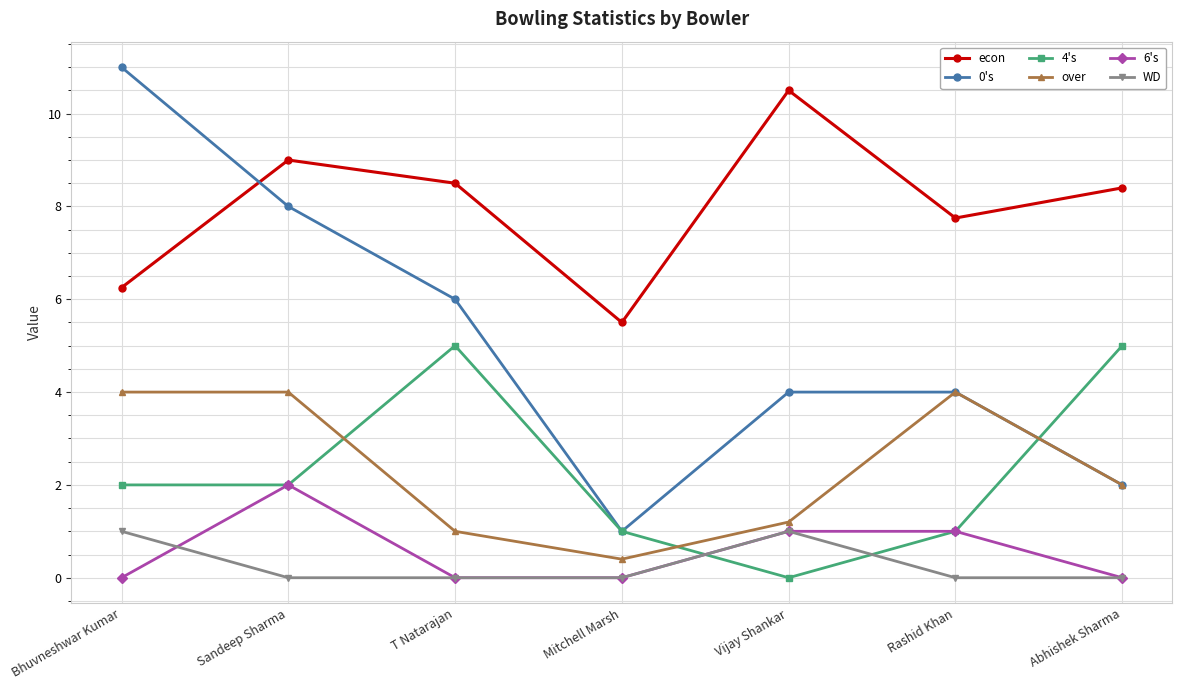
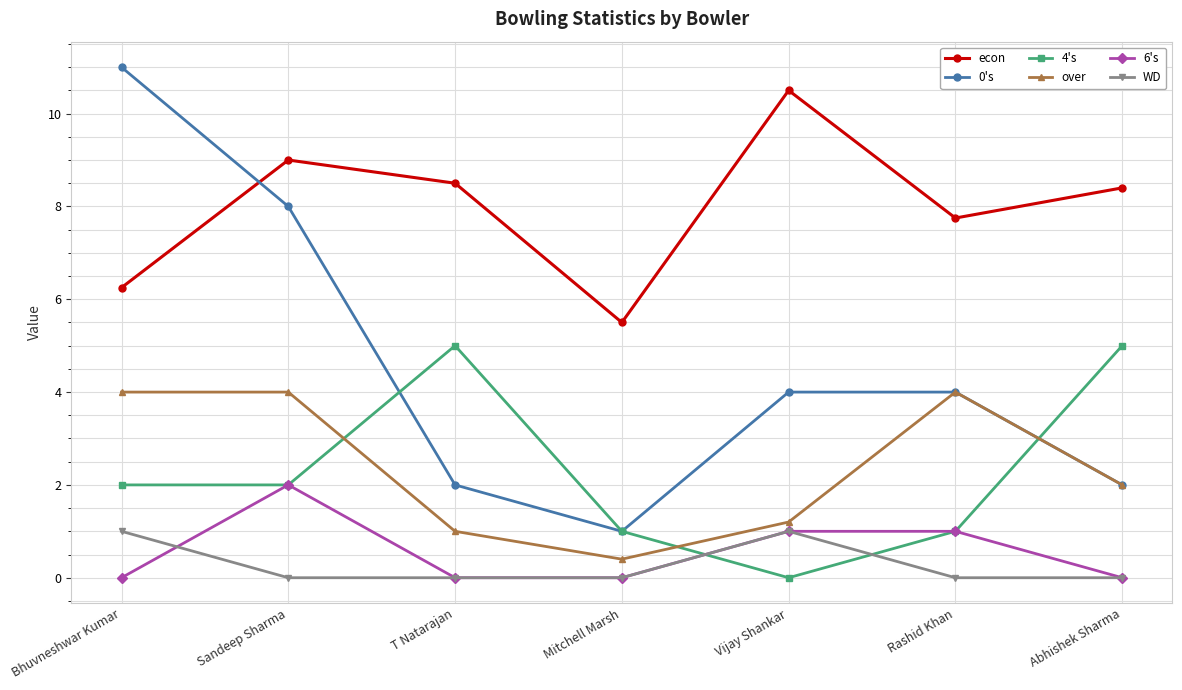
  {
    "econ": {
      "Bhuvneshwar Kumar": 6.3,
      "Sandeep Sharma": 9,
      "T Natarajan": 8.5,
      "Mitchell Marsh": 5.5,
      "Vijay Shankar": 10.5,
      "Rashid Khan": 7.8,
      "Abhishek Sharma": 8.4
    },
    "0's": {
      "Bhuvneshwar Kumar": 11,
      "Sandeep Sharma": 8,
-     "T Natarajan": 6,
+     "T Natarajan": 2,
      "Vijay Shankar": 4
    },
    "4's": {
      "Bhuvneshwar Kumar": 2,
      "T Natarajan": 5,
      "Vijay Shankar": 0,
      "Abhishek Sharma": 5
    },
    "over": {
      "Bhuvneshwar Kumar": 4,
      "Sandeep Sharma": 4,
      "T Natarajan": 1,
      "Mitchell Marsh": 0.4,
      "Vijay Shankar": 1.2
    },
    "6's": {
      "Bhuvneshwar Kumar": 0
    },
    "WD": {
      "Bhuvneshwar Kumar": 1,
      "Sandeep Sharma": 0,
      "Rashid Khan": 0
    }
  }
